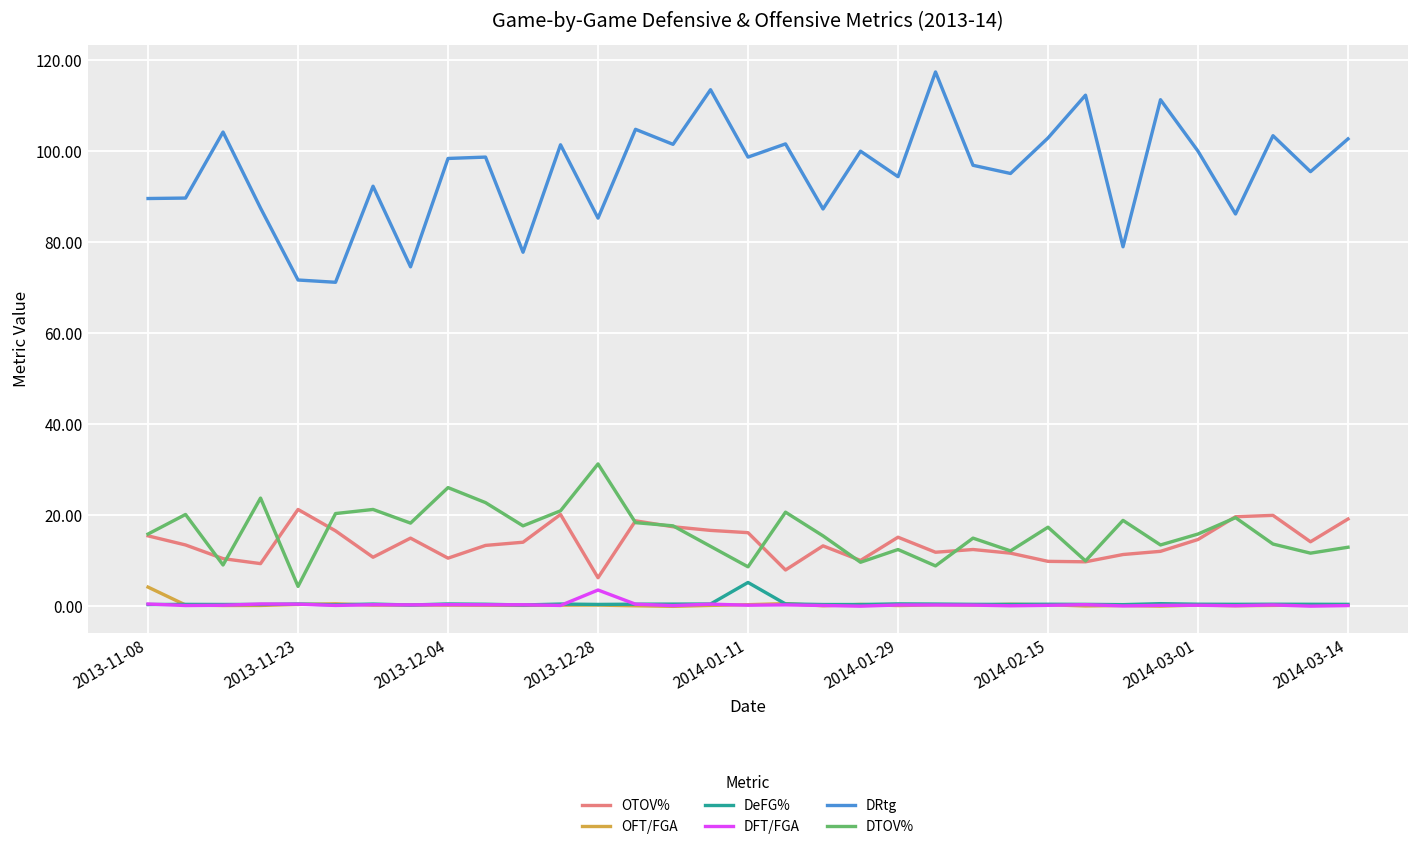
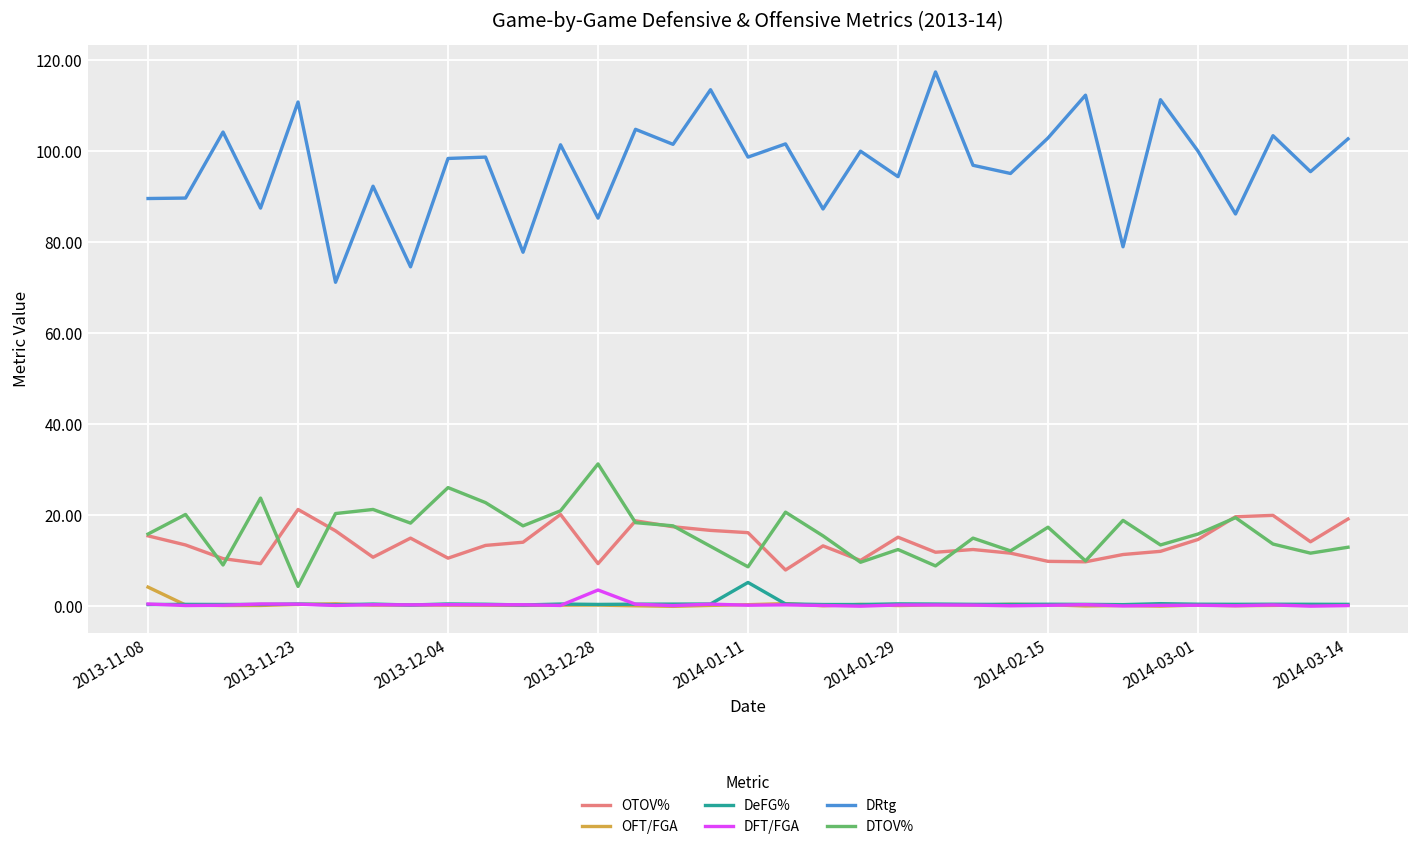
  {
    "OTOV%": {
      "2013-11-23": 21,
      "2013-12-04": 11,
-     "2013-12-28": 6,
+     "2013-12-28": 9,
      "2014-01-11": 16,
      "2014-01-29": 15,
      "2014-02-15": 10,
      "2014-03-01": 15,
      "2014-03-14": 19
    },
    "OFT/FGA": {
      "2013-11-08": 4
    },
    "DeFG%": {
      "2014-01-11": 5
    },
    "DFT/FGA": {
      "2013-12-28": 4
    },
    "DRtg": {
      "2013-11-08": 90,
-     "2013-11-23": 72,
+     "2013-11-23": 111,
      "2013-12-04": 98,
      "2013-12-28": 85,
      "2014-01-11": 99,
      "2014-01-29": 94,
      "2014-02-15": 103,
      "2014-03-01": 100,
      "2014-03-14": 103
    },
    "DTOV%": {
      "2013-11-23": 4,
      "2013-12-04": 26,
      "2013-12-28": 31,
      "2014-01-11": 9,
      "2014-01-29": 13,
      "2014-02-15": 17,
      "2014-03-01": 16,
      "2014-03-14": 13
    }
  }
